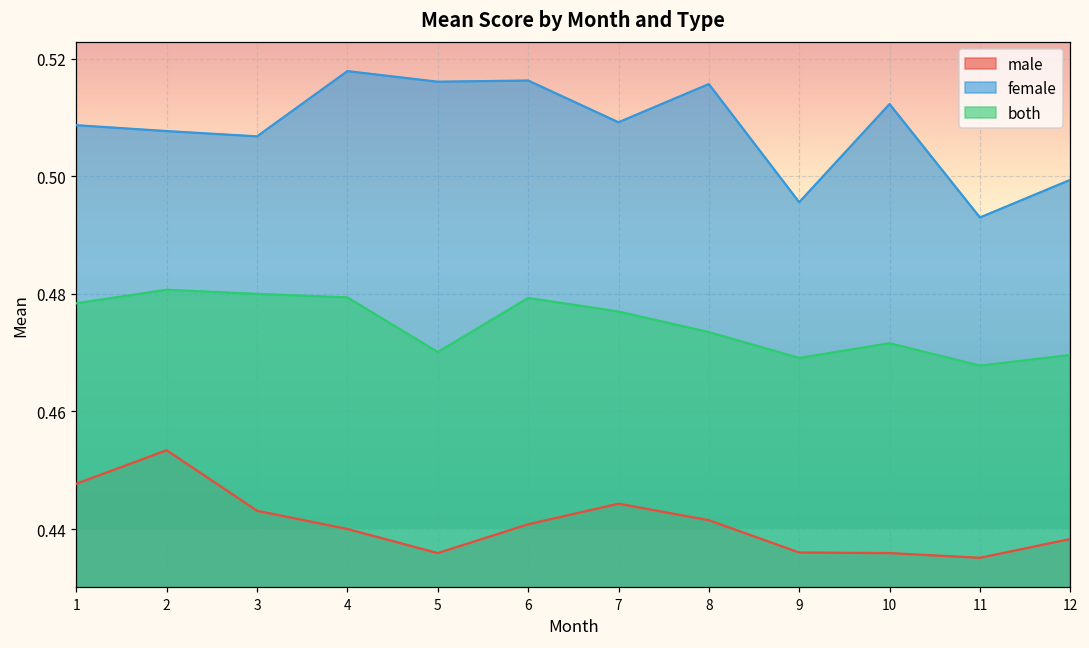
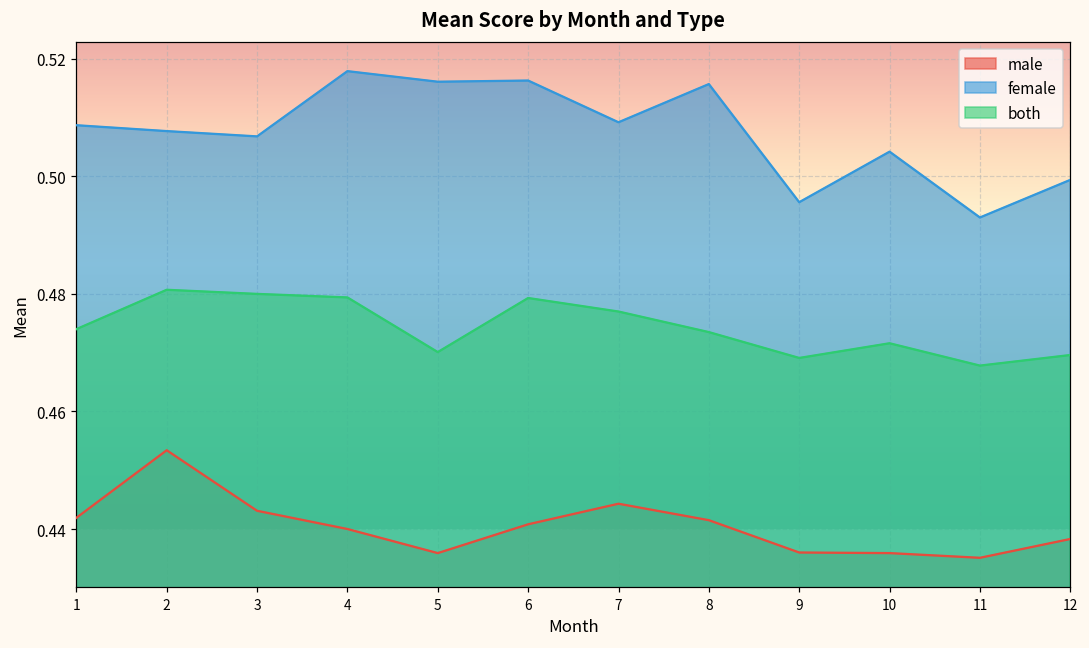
  {
    "male": {
-     "1": 0.448,
+     "1": 0.442,
      "2": 0.453,
      "3": 0.443,
      "4": 0.440,
      "5": 0.436,
      "6": 0.441,
      "7": 0.444,
      "8": 0.442,
      "9": 0.436,
      "10": 0.436,
      "11": 0.435,
      "12": 0.438
    },
    "female": {
      "1": 0.509,
      "2": 0.508,
      "3": 0.507,
      "4": 0.518,
      "5": 0.516,
      "6": 0.516,
      "7": 0.509,
      "8": 0.516,
      "9": 0.496,
-     "10": 0.512,
+     "10": 0.504,
      "11": 0.493,
      "12": 0.499
    },
    "both": {
-     "1": 0.478,
+     "1": 0.474,
      "2": 0.481,
      "3": 0.480,
      "4": 0.479,
      "5": 0.470,
      "6": 0.479,
      "7": 0.477,
      "8": 0.474,
      "9": 0.469,
      "10": 0.472,
      "11": 0.468,
      "12": 0.470
    }
  }
